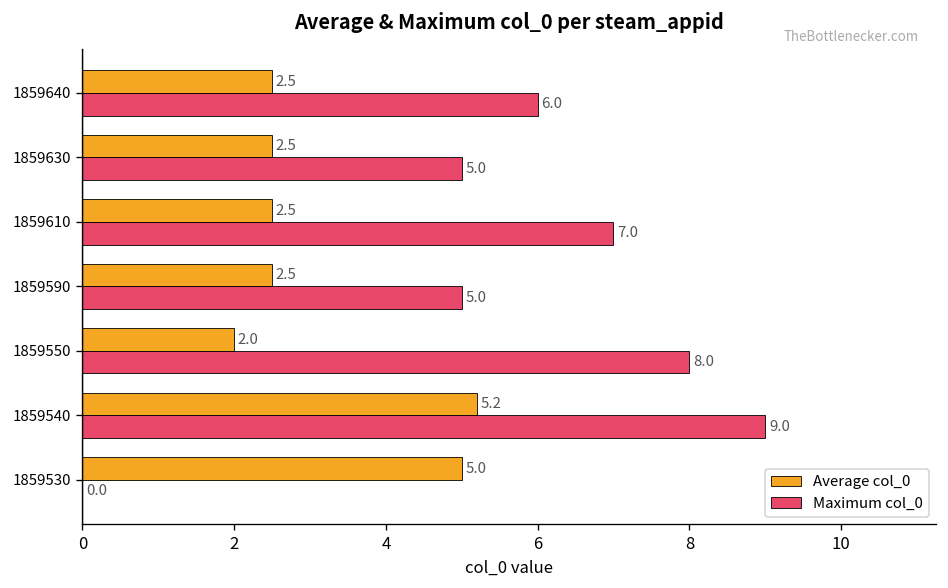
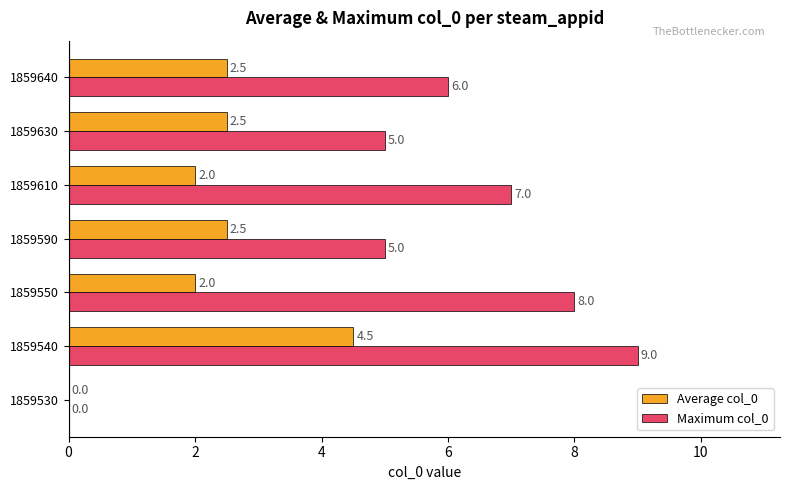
  {
    "Average col_0": {
      "1859640": 2.5,
      "1859630": 2.5,
-     "1859610": 2.5,
+     "1859610": 2.0,
      "1859590": 2.5,
      "1859550": 2.0,
-     "1859540": 5.2,
-     "1859530": 5.0
+     "1859540": 4.5,
+     "1859530": 0.0
    },
    "Maximum col_0": {
      "1859640": 6.0,
      "1859630": 5.0,
      "1859610": 7.0,
      "1859590": 5.0,
      "1859550": 8.0,
      "1859540": 9.0,
      "1859530": 0.0
    }
  }
